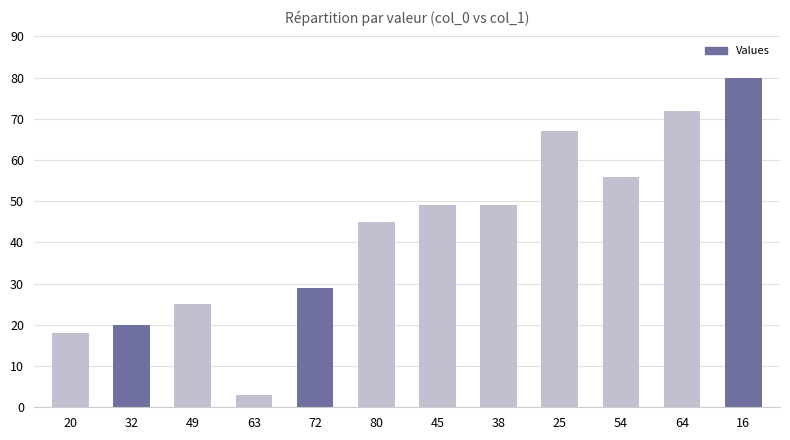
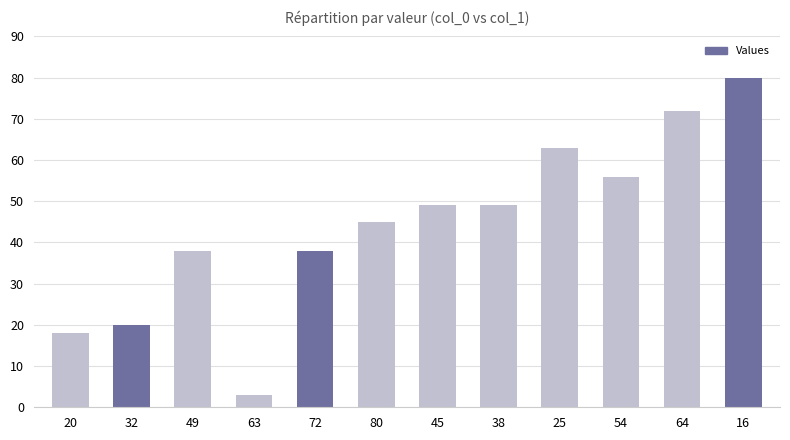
  {
    "20": 18,
    "32": 20,
-   "49": 25,
+   "49": 38,
    "63": 3,
-   "72": 29,
+   "72": 38,
    "80": 45,
    "45": 49,
    "38": 49,
-   "25": 67,
+   "25": 63,
    "54": 56,
    "64": 72,
    "16": 80
  }
